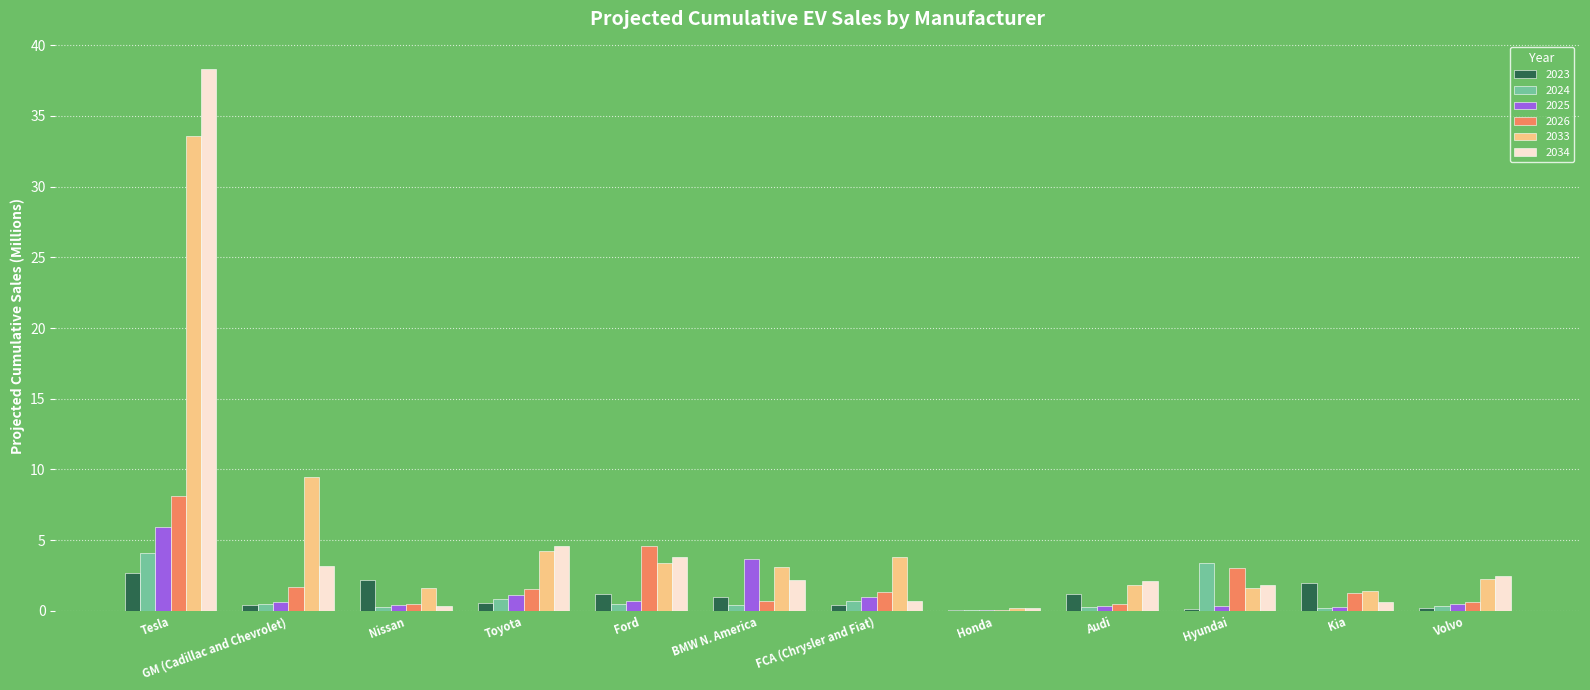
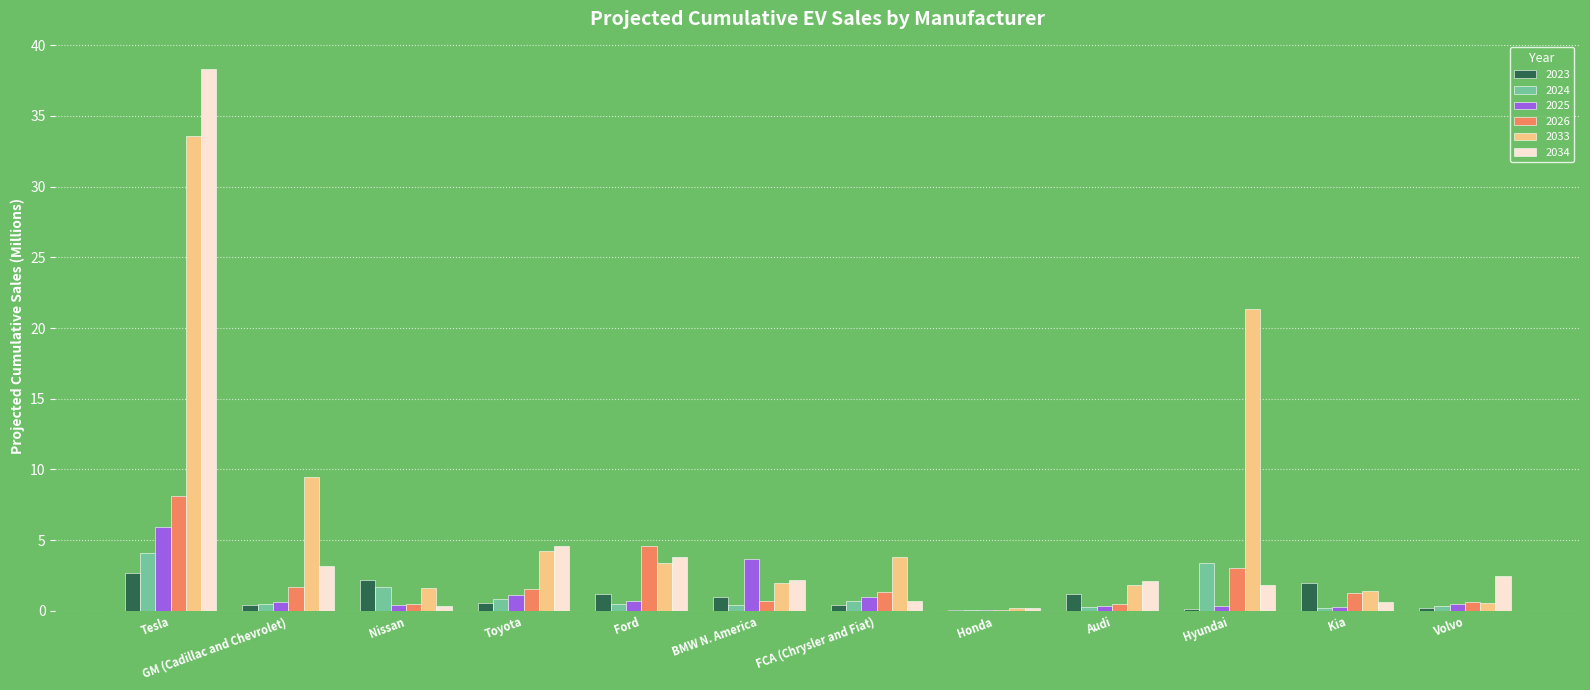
  {
    "2023": {
      "Tesla": 2.7,
      "GM (Cadillac and Chevrolet)": 0.4,
      "Nissan": 2.2,
      "Toyota": 0.6,
      "Ford": 1.2,
      "BMW N. America": 1.0,
      "FCA (Chrysler and Fiat)": 0.4,
      "Audi": 1.2,
      "Kia": 2.0,
      "Volvo": 0.2
    },
    "2024": {
      "Tesla": 4.1,
      "GM (Cadillac and Chevrolet)": 0.5,
-     "Nissan": 0.3,
+     "Nissan": 1.7,
      "Toyota": 0.8,
      "Ford": 0.5,
      "BMW N. America": 0.4,
      "FCA (Chrysler and Fiat)": 0.7,
      "Audi": 0.3,
      "Hyundai": 3.4,
      "Kia": 0.2,
      "Volvo": 0.3
    },
    "2025": {
      "Tesla": 5.9,
      "GM (Cadillac and Chevrolet)": 0.7,
      "Nissan": 0.4,
      "Toyota": 1.2,
      "Ford": 0.7,
      "BMW N. America": 3.7,
      "FCA (Chrysler and Fiat)": 1.0,
      "Audi": 0.4,
      "Hyundai": 0.3,
      "Kia": 0.3,
      "Volvo": 0.5
    },
    "2026": {
      "Tesla": 8.1,
      "GM (Cadillac and Chevrolet)": 1.7,
      "Nissan": 0.5,
      "Toyota": 1.5,
      "Ford": 4.6,
      "BMW N. America": 0.7,
      "FCA (Chrysler and Fiat)": 1.3,
      "Audi": 0.5,
      "Hyundai": 3.0,
      "Kia": 1.3,
      "Volvo": 0.7
    },
    "2033": {
      "Tesla": 33.6,
      "GM (Cadillac and Chevrolet)": 9.5,
      "Nissan": 1.6,
      "Toyota": 4.2,
      "Ford": 3.4,
-     "BMW N. America": 3.1,
+     "BMW N. America": 2.0,
      "FCA (Chrysler and Fiat)": 3.8,
      "Honda": 0.2,
      "Audi": 1.9,
-     "Hyundai": 1.6,
+     "Hyundai": 21.3,
      "Kia": 1.4,
-     "Volvo": 2.2
+     "Volvo": 0.6
    },
    "2034": {
      "Tesla": 38.3,
      "GM (Cadillac and Chevrolet)": 3.2,
      "Nissan": 0.3,
      "Toyota": 4.6,
      "Ford": 3.8,
      "BMW N. America": 2.2,
      "FCA (Chrysler and Fiat)": 0.7,
      "Honda": 0.2,
      "Audi": 2.1,
      "Hyundai": 1.8,
      "Kia": 0.7,
      "Volvo": 2.5
    }
  }
